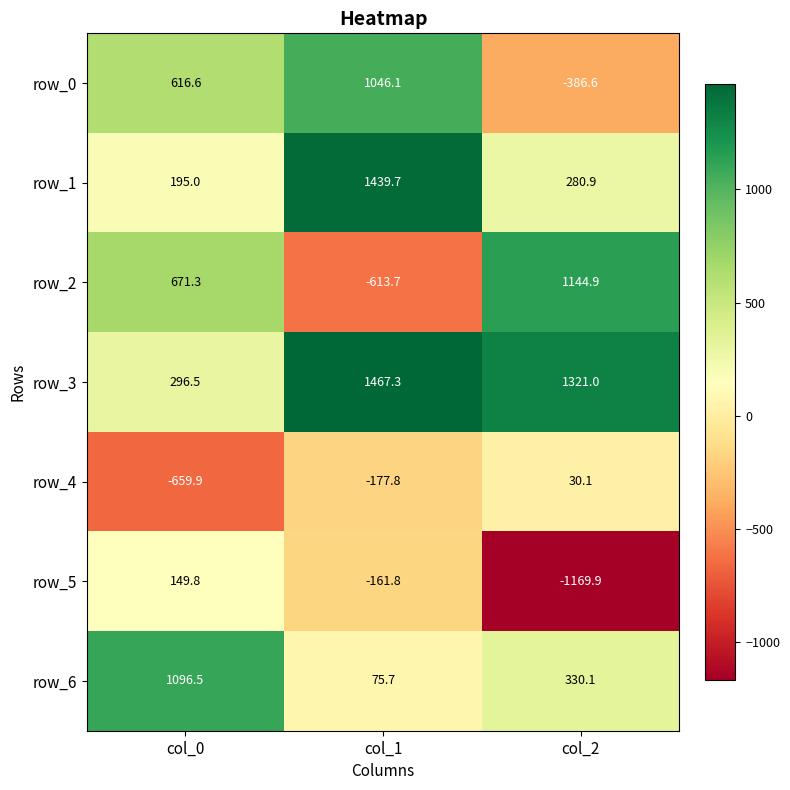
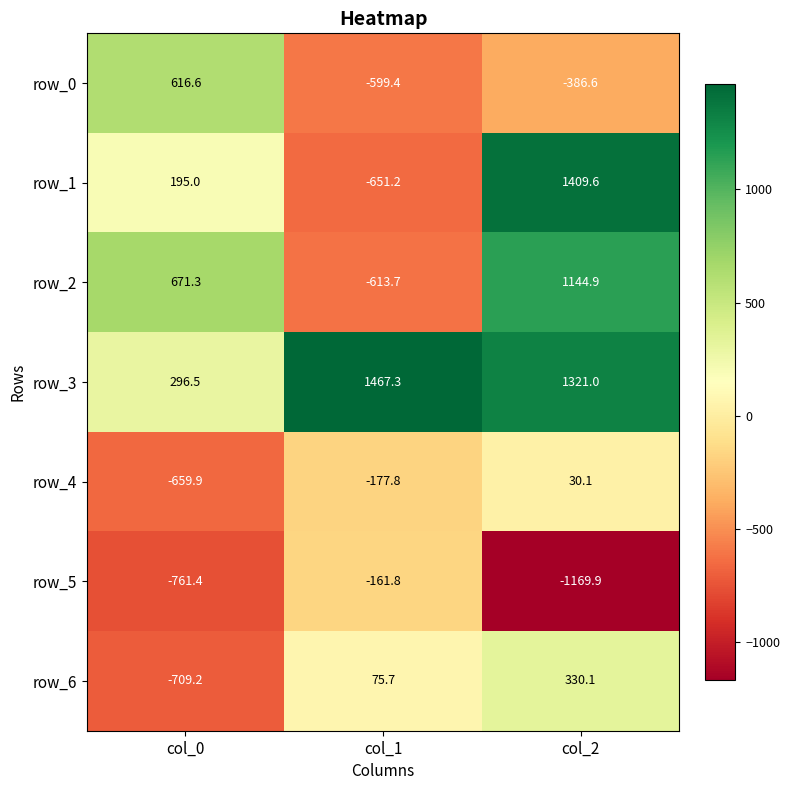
  {
    "row_0": {
      "col_0": 616.6,
-     "col_1": 1046.1,
+     "col_1": -599.4,
      "col_2": -386.6
    },
    "row_1": {
      "col_0": 195.0,
-     "col_1": 1439.7,
-     "col_2": 280.9
+     "col_1": -651.2,
+     "col_2": 1409.6
    },
    "row_2": {
      "col_0": 671.3,
      "col_1": -613.7,
      "col_2": 1144.9
    },
    "row_3": {
      "col_0": 296.5,
      "col_1": 1467.3,
      "col_2": 1321.0
    },
    "row_4": {
      "col_0": -659.9,
      "col_1": -177.8,
      "col_2": 30.1
    },
    "row_5": {
-     "col_0": 149.8,
+     "col_0": -761.4,
      "col_1": -161.8,
      "col_2": -1169.9
    },
    "row_6": {
-     "col_0": 1096.5,
+     "col_0": -709.2,
      "col_1": 75.7,
      "col_2": 330.1
    }
  }
